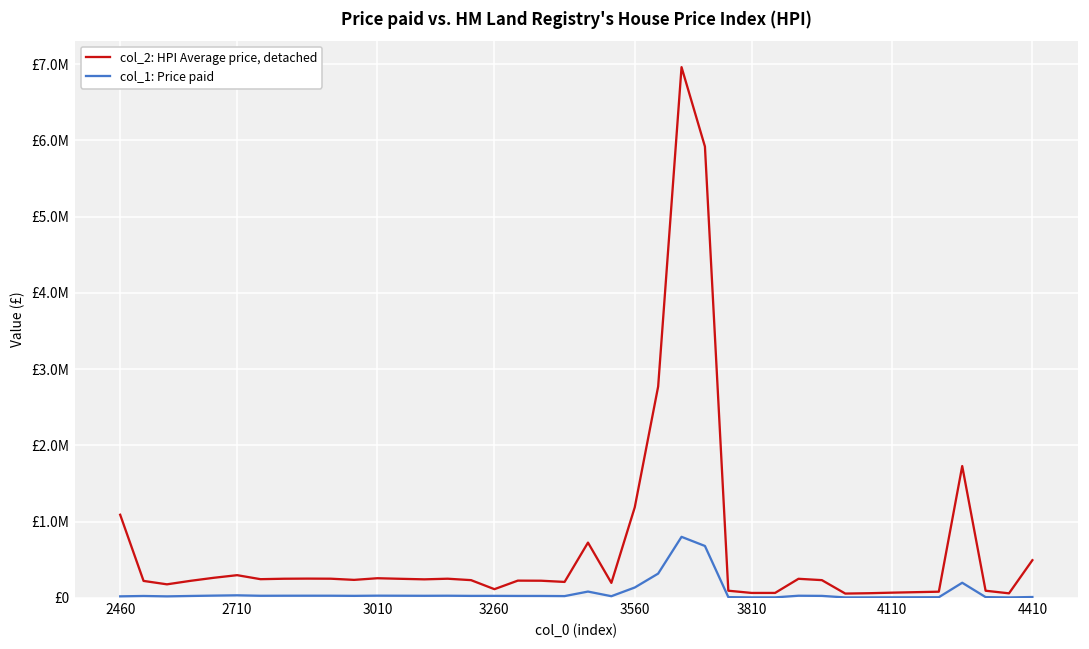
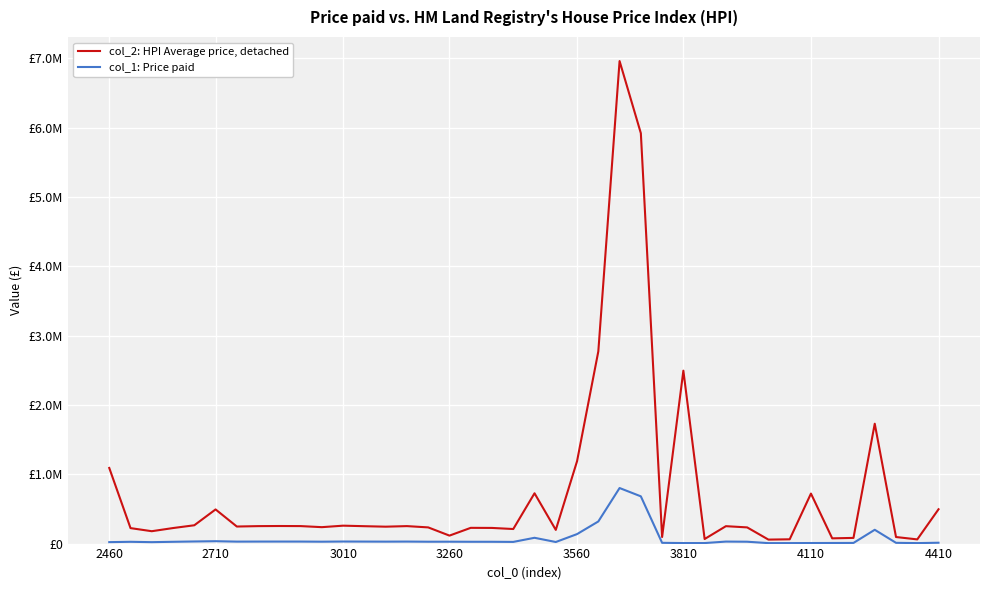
  {
    "col_2: HPI Average price, detached": {
      "2460": "£1100000",
-     "2710": "£300000",
+     "2710": "£500000",
      "3010": "£300000",
      "3260": "£100000",
      "3560": "£1200000",
-     "3810": "£100000",
-     "4110": "£100000",
+     "3810": "£2500000",
+     "4110": "£700000",
      "4410": "£500000"
    },
    "col_1: Price paid": {
      "2460": "£0",
      "2710": "£0",
      "3010": "£0",
      "3260": "£0",
      "3560": "£100000",
      "3810": "£0",
      "4110": "£0",
      "4410": "£0"
    }
  }
